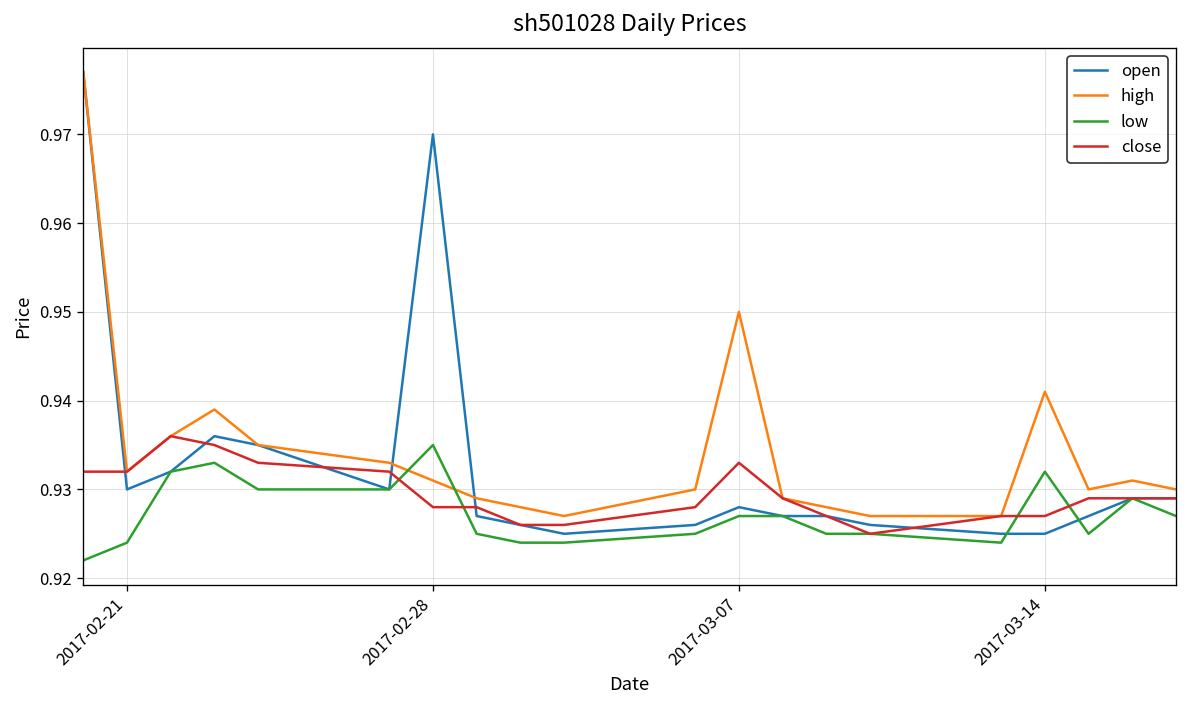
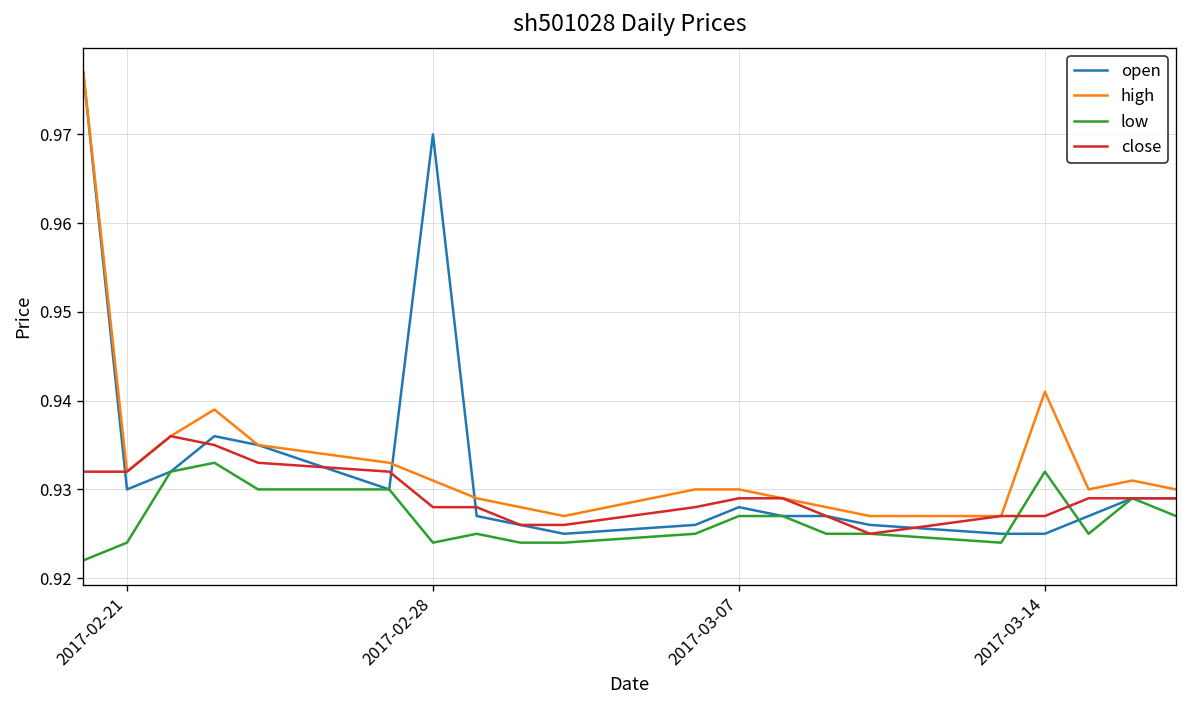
  {
    "open": {
      "2017-02-21": 0.930,
      "2017-02-28": 0.970,
      "2017-03-07": 0.928,
      "2017-03-14": 0.925
    },
    "high": {
      "2017-02-28": 0.931,
-     "2017-03-07": 0.95,
+     "2017-03-07": 0.93,
      "2017-03-14": 0.941
    },
    "low": {
      "2017-02-21": 0.924,
-     "2017-02-28": 0.935,
+     "2017-02-28": 0.924,
      "2017-03-07": 0.927,
      "2017-03-14": 0.932
    },
    "close": {
      "2017-02-28": 0.928,
-     "2017-03-07": 0.933,
+     "2017-03-07": 0.929,
      "2017-03-14": 0.927
    }
  }
